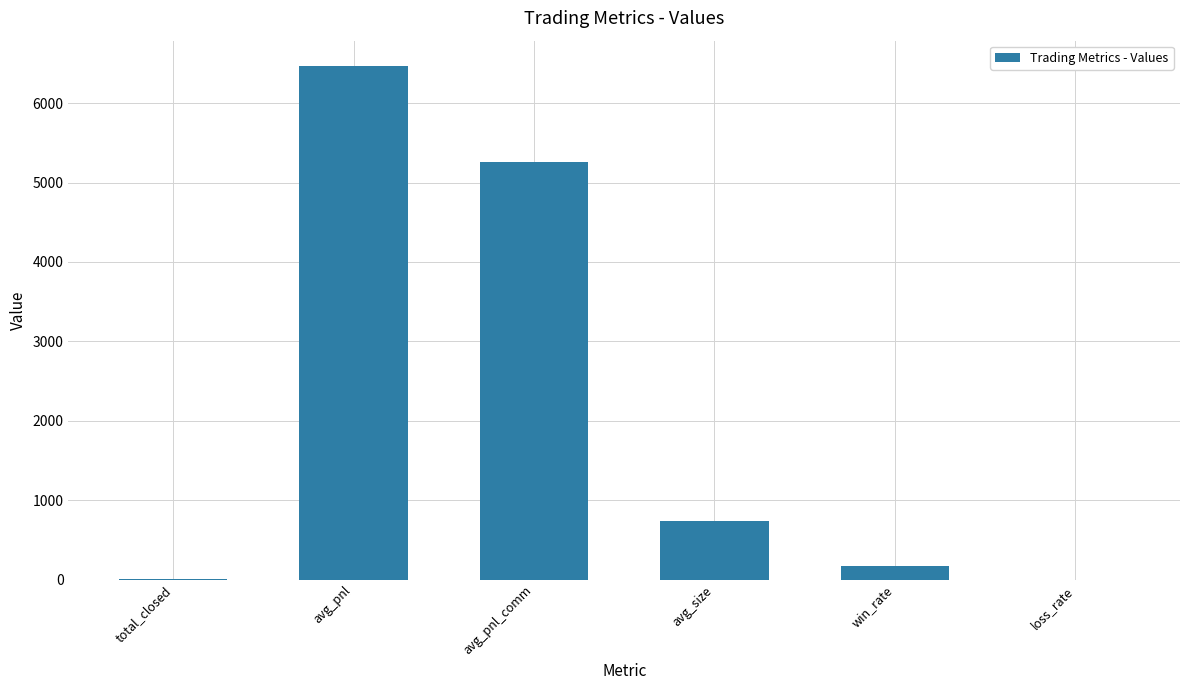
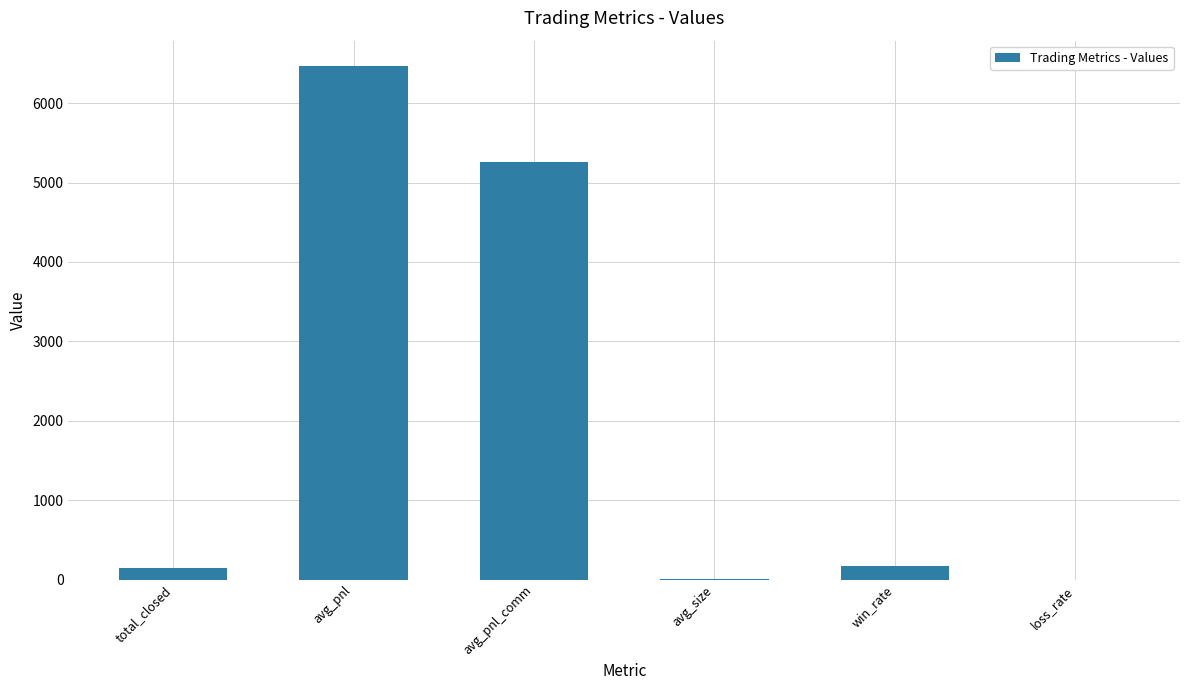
  {
-   "total_closed": 0,
+   "total_closed": 100,
    "avg_pnl": 6500,
    "avg_pnl_comm": 5300,
-   "avg_size": 700,
+   "avg_size": 0,
    "win_rate": 200,
    "loss_rate": 0
  }
